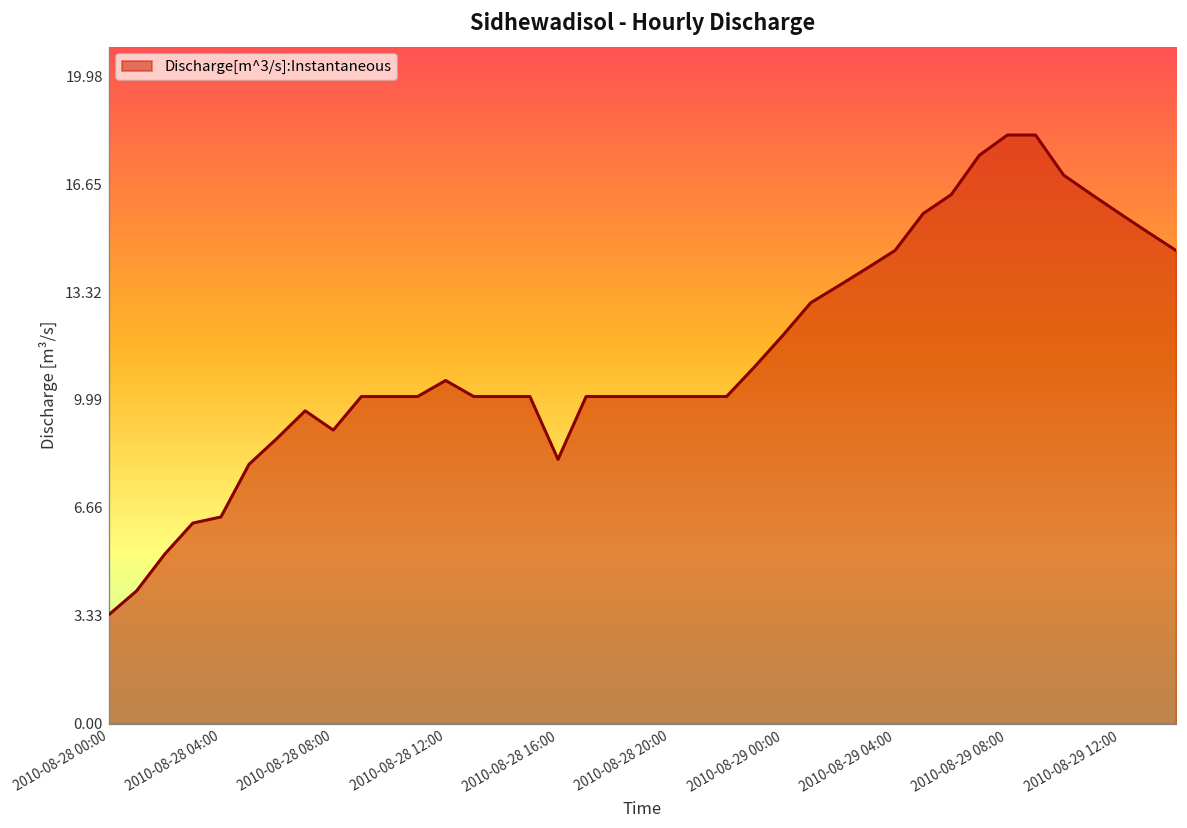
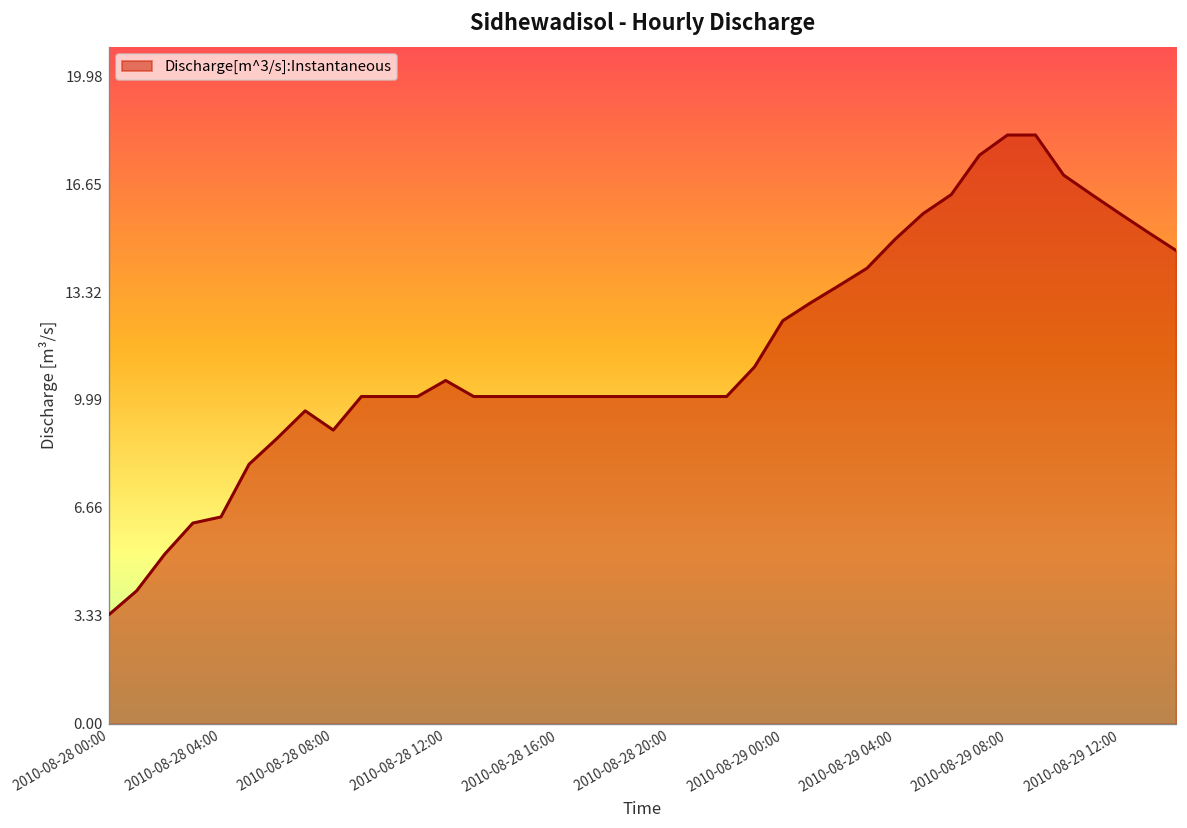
  {
    "2010-08-28 00:00": 3.4,
    "2010-08-28 04:00": 6.4,
    "2010-08-28 08:00": 9.1,
    "2010-08-28 12:00": 10.6,
-   "2010-08-28 16:00": 8.2,
+   "2010-08-28 16:00": 10.1,
    "2010-08-28 20:00": 10.1,
-   "2010-08-29 00:00": 12.0,
-   "2010-08-29 04:00": 14.6,
+   "2010-08-29 00:00": 12.4,
+   "2010-08-29 04:00": 14.9,
    "2010-08-29 08:00": 18.2,
    "2010-08-29 12:00": 15.7
  }
